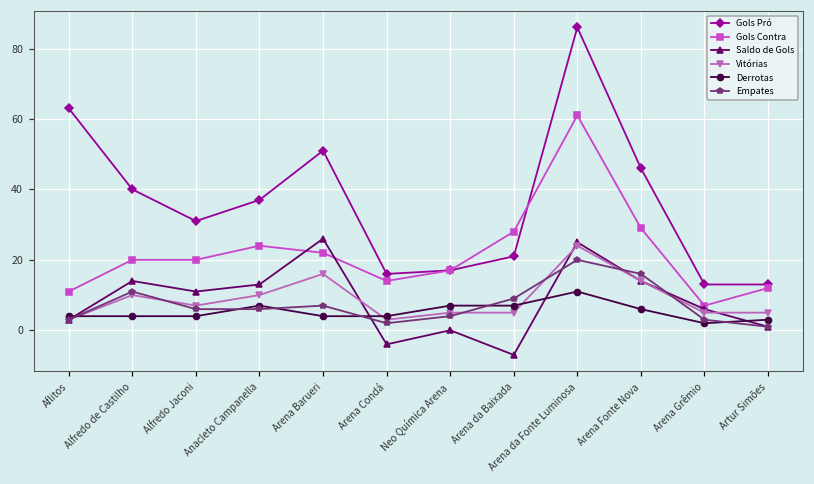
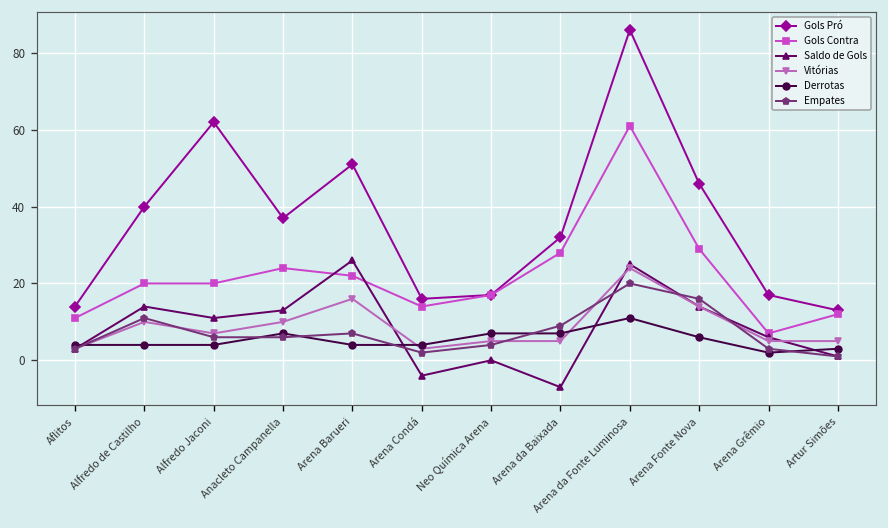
  {
    "Gols Pró": {
-     "Aflitos": 63,
+     "Aflitos": 14,
      "Alfredo de Castilho": 40,
-     "Alfredo Jaconi": 31,
+     "Alfredo Jaconi": 62,
      "Anacleto Campanella": 37,
      "Arena Barueri": 51,
      "Arena Condá": 16,
-     "Arena da Baixada": 21,
+     "Arena da Baixada": 32,
      "Arena da Fonte Luminosa": 86,
      "Arena Fonte Nova": 46,
-     "Arena Grêmio": 13,
+     "Arena Grêmio": 17,
      "Artur Simões": 13
    }
  }
